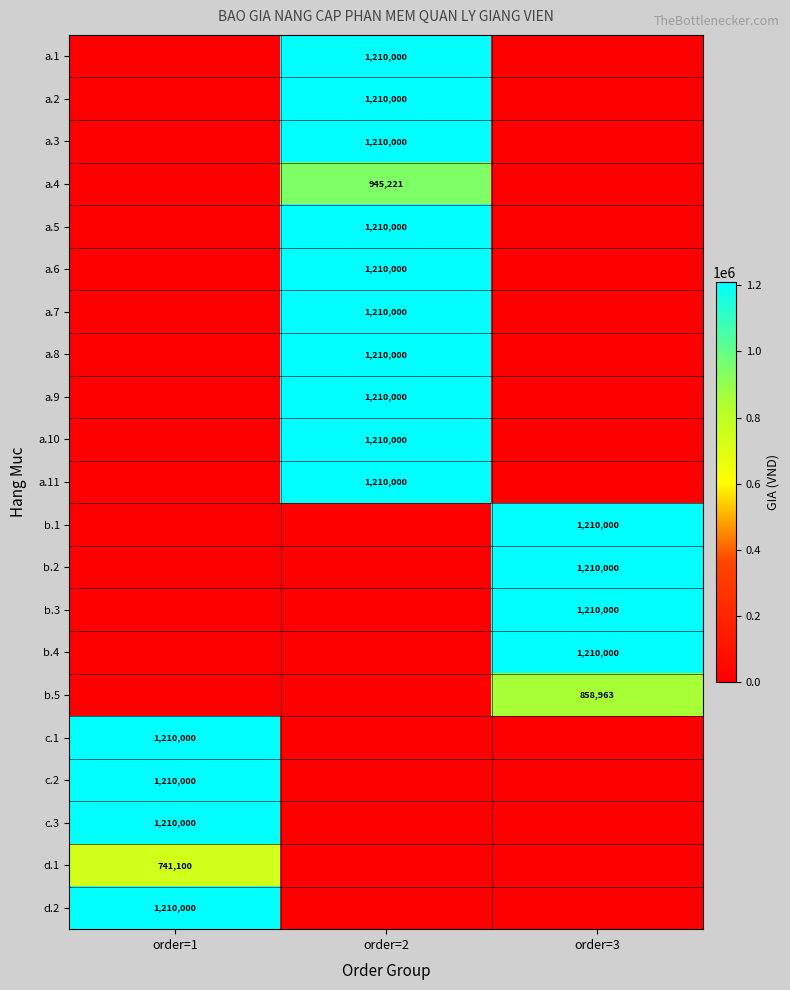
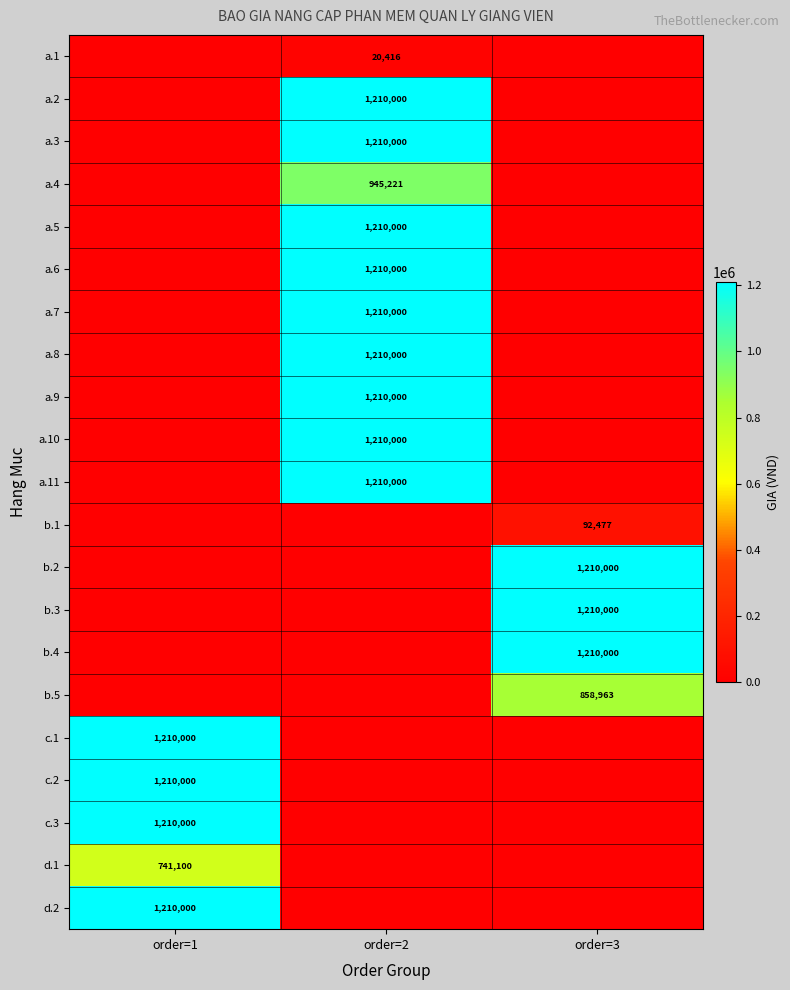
  {
    "a.1": {
-     "order=2": "1,210,000"
+     "order=2": "20,416"
    },
    "a.2": {
      "order=2": "1,210,000"
    },
    "a.3": {
      "order=2": "1,210,000"
    },
    "a.4": {
      "order=2": "945,221"
    },
    "a.5": {
      "order=2": "1,210,000"
    },
    "a.6": {
      "order=2": "1,210,000"
    },
    "a.7": {
      "order=2": "1,210,000"
    },
    "a.8": {
      "order=2": "1,210,000"
    },
    "a.9": {
      "order=2": "1,210,000"
    },
    "a.10": {
      "order=2": "1,210,000"
    },
    "a.11": {
      "order=2": "1,210,000"
    },
    "b.1": {
-     "order=3": "1,210,000"
+     "order=3": "92,477"
    },
    "b.2": {
      "order=3": "1,210,000"
    },
    "b.3": {
      "order=3": "1,210,000"
    },
    "b.4": {
      "order=3": "1,210,000"
    },
    "b.5": {
      "order=3": "858,963"
    },
    "c.1": {
      "order=1": "1,210,000"
    },
    "c.2": {
      "order=1": "1,210,000"
    },
    "c.3": {
      "order=1": "1,210,000"
    },
    "d.1": {
      "order=1": "741,100"
    },
    "d.2": {
      "order=1": "1,210,000"
    }
  }
